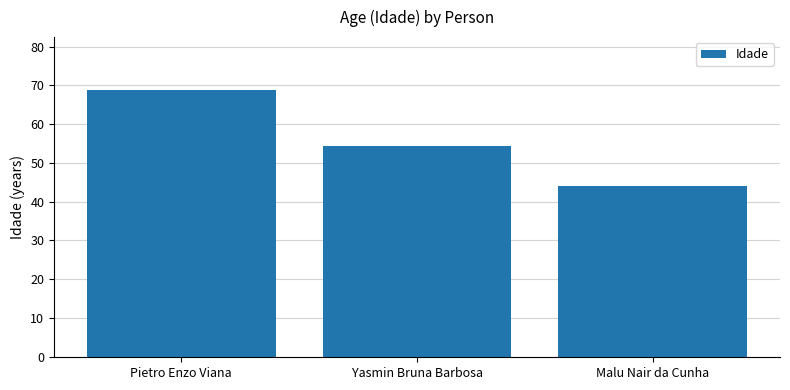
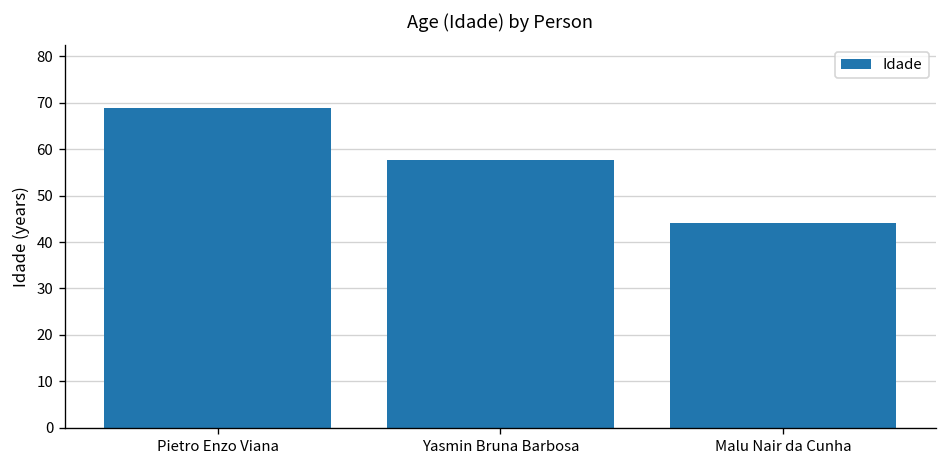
  {
    "Pietro Enzo Viana": 69,
-   "Yasmin Bruna Barbosa": 54,
+   "Yasmin Bruna Barbosa": 58,
    "Malu Nair da Cunha": 44
  }
